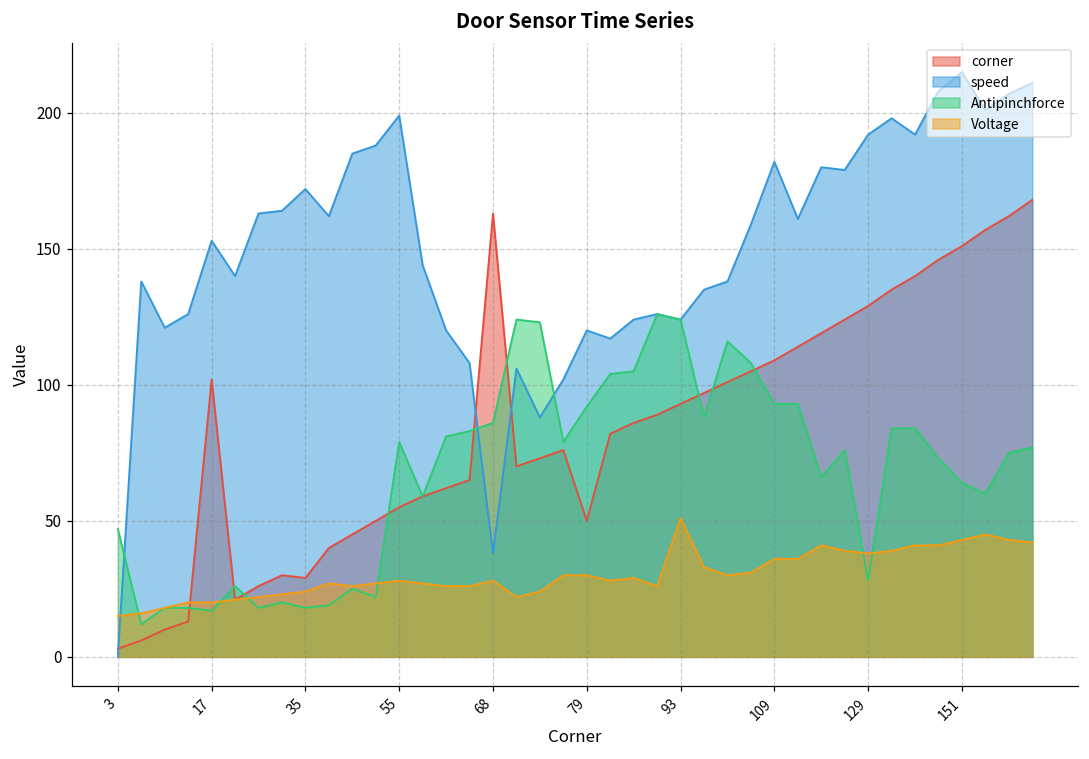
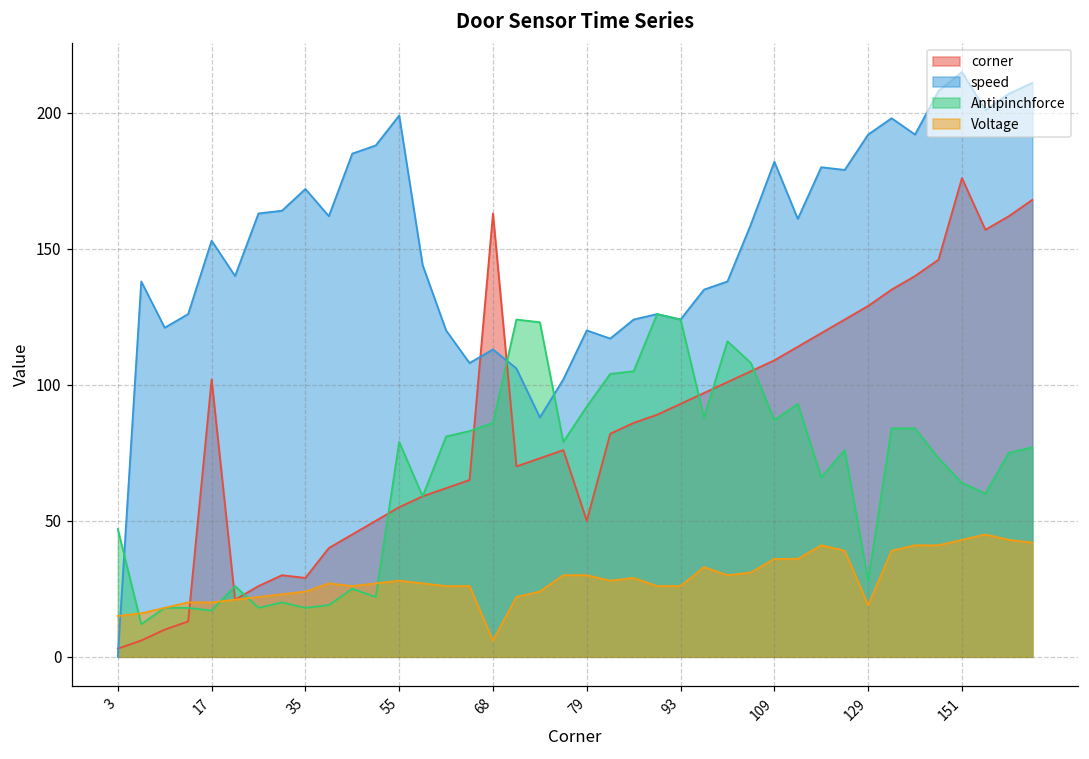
  {
    "corner": {
      "3": 3,
      "17": 102,
      "35": 29,
      "55": 55,
      "68": 163,
      "79": 50,
      "93": 93,
      "109": 109,
      "129": 129,
-     "151": 151
+     "151": 176
    },
    "speed": {
      "3": 0,
      "17": 153,
      "35": 172,
      "55": 199,
-     "68": 38,
+     "68": 113,
      "79": 120,
      "109": 182,
      "129": 192
    },
    "Antipinchforce": {
      "3": 47,
      "17": 17,
      "35": 18,
      "55": 79,
      "68": 86,
      "79": 92,
-     "109": 93,
+     "109": 87,
      "129": 28,
      "151": 64
    },
    "Voltage": {
      "3": 15,
      "17": 20,
      "35": 24,
      "55": 28,
-     "68": 28,
+     "68": 6,
      "79": 30,
-     "93": 51,
+     "93": 26,
      "109": 36,
-     "129": 38,
+     "129": 19,
      "151": 43
    }
  }
